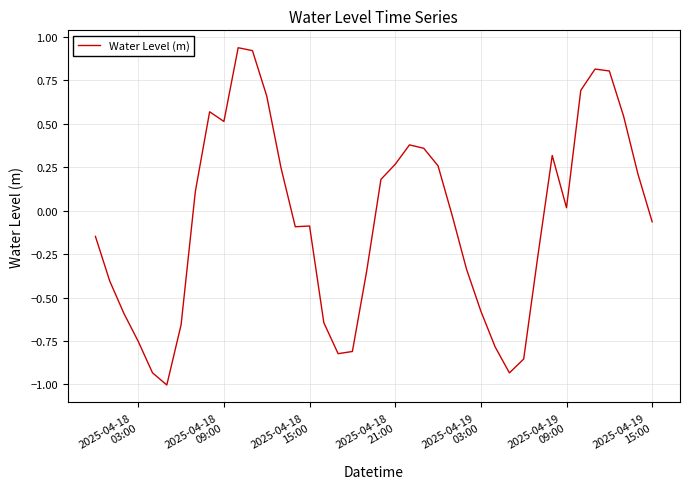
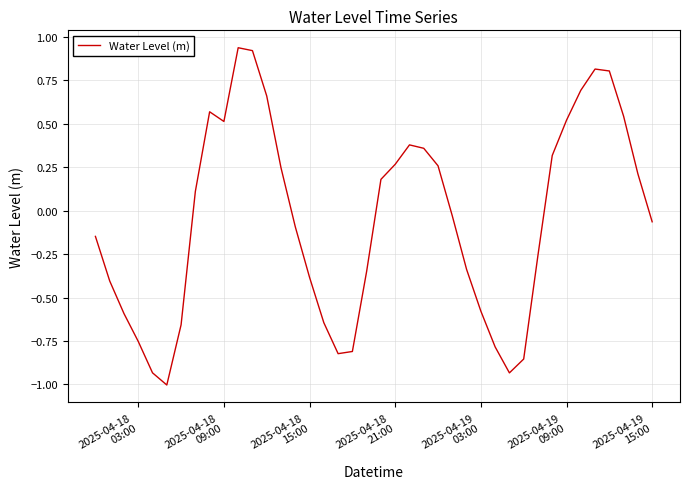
  {
    "2025-04-18 03:00": -0.75,
    "2025-04-18 09:00": 0.51,
-   "2025-04-18 15:00": -0.09,
+   "2025-04-18 15:00": -0.38,
    "2025-04-18 21:00": 0.27,
    "2025-04-19 03:00": -0.58,
-   "2025-04-19 09:00": 0.02,
+   "2025-04-19 09:00": 0.52,
    "2025-04-19 15:00": -0.06
  }
